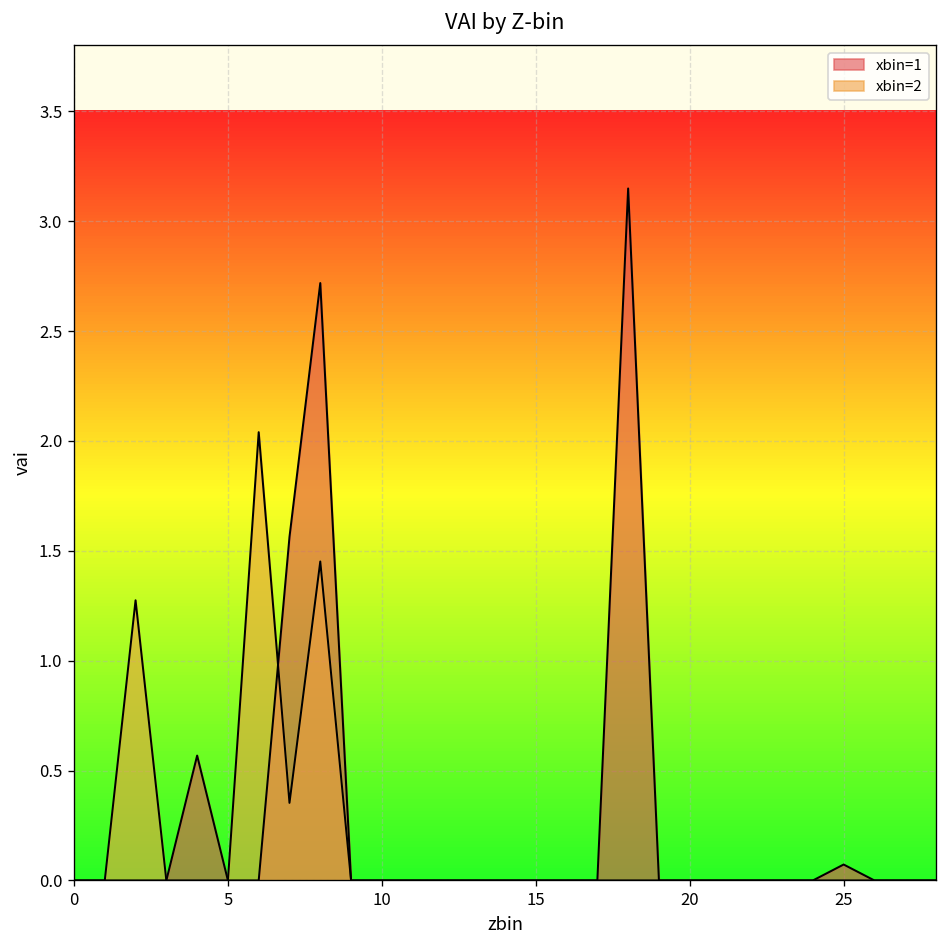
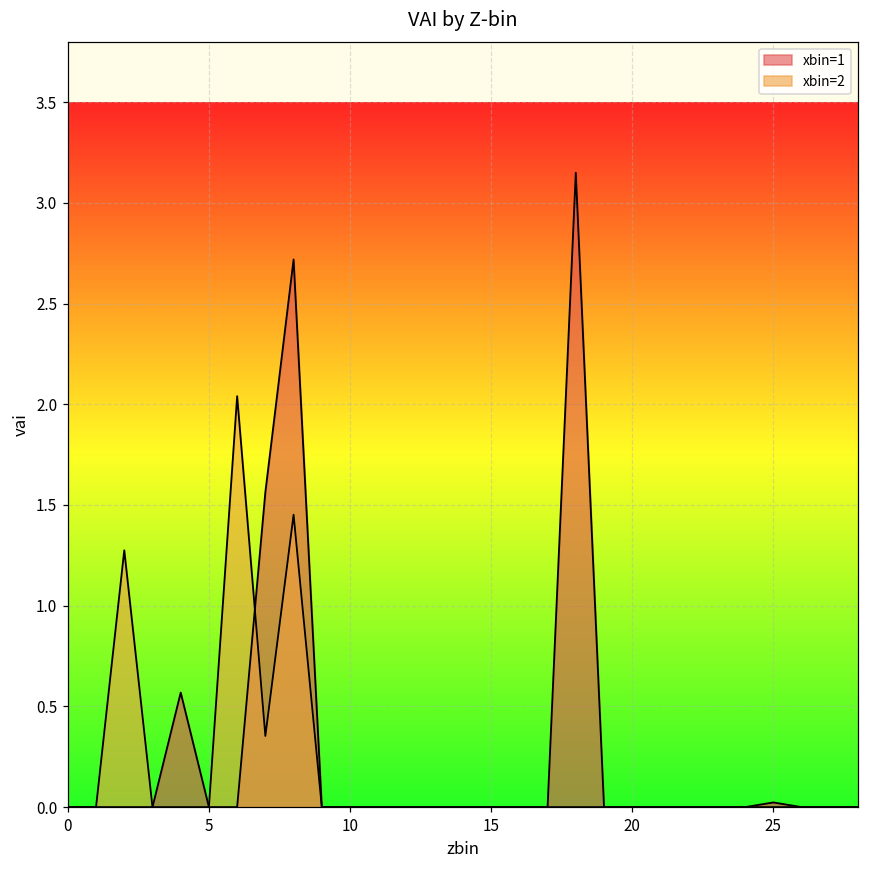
  {
    "xbin=1": {
-     "25": 0.07
+     "25": 0.02
    },
    "xbin=2": {
      "25": 0.00
    }
  }
